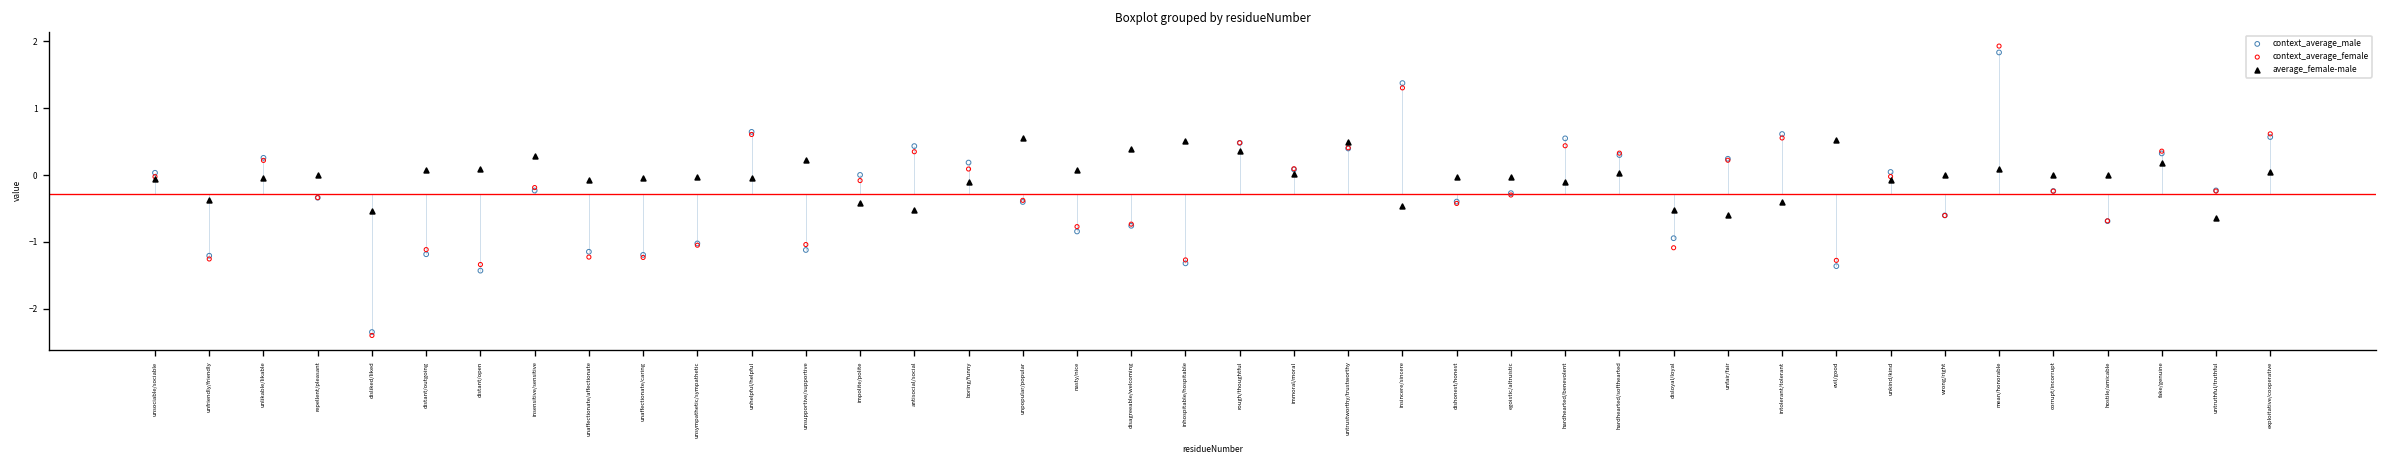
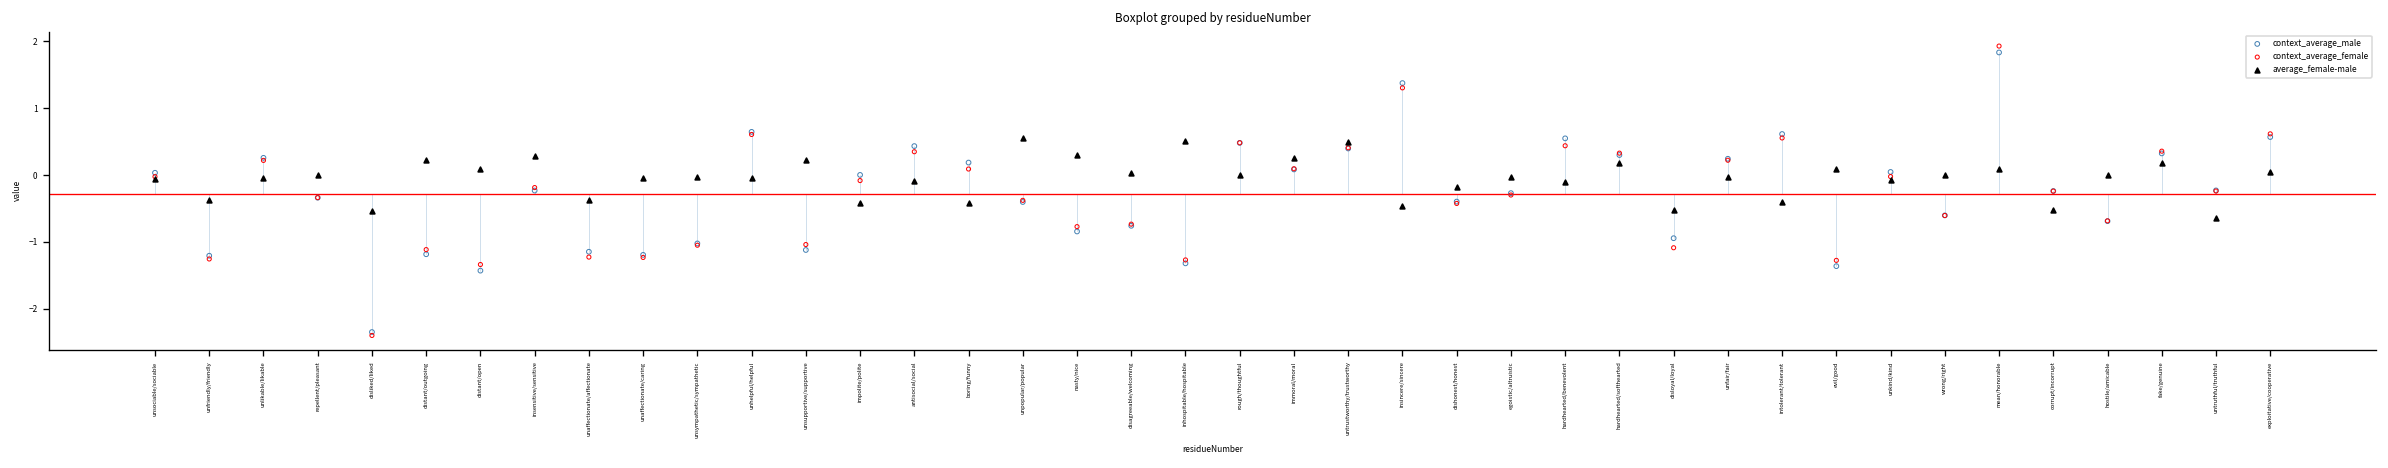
  {
    "average_female-male": {
-     "distant/outgoing": 0.1,
-     "unaffectionate/affectionate": -0.1,
-     "antisocial/social": -0.5,
-     "boring/funny": -0.1,
-     "nasty/nice": 0.1,
-     "disagreeable/welcoming": 0.4,
-     "rough/thoughtful": 0.4,
-     "immoral/moral": 0.0,
-     "dishonest/honest": 0.0,
-     "hardhearted/softhearted": 0.0,
-     "unfair/fair": -0.6,
-     "evil/good": 0.5,
-     "corrupt/incorrupt": 0.0
+     "distant/outgoing": 0.2,
+     "unaffectionate/affectionate": -0.4,
+     "antisocial/social": -0.1,
+     "boring/funny": -0.4,
+     "nasty/nice": 0.3,
+     "disagreeable/welcoming": 0.0,
+     "rough/thoughtful": 0.0,
+     "immoral/moral": 0.3,
+     "dishonest/honest": -0.2,
+     "hardhearted/softhearted": 0.2,
+     "unfair/fair": 0.0,
+     "evil/good": 0.1,
+     "corrupt/incorrupt": -0.5
    }
  }
